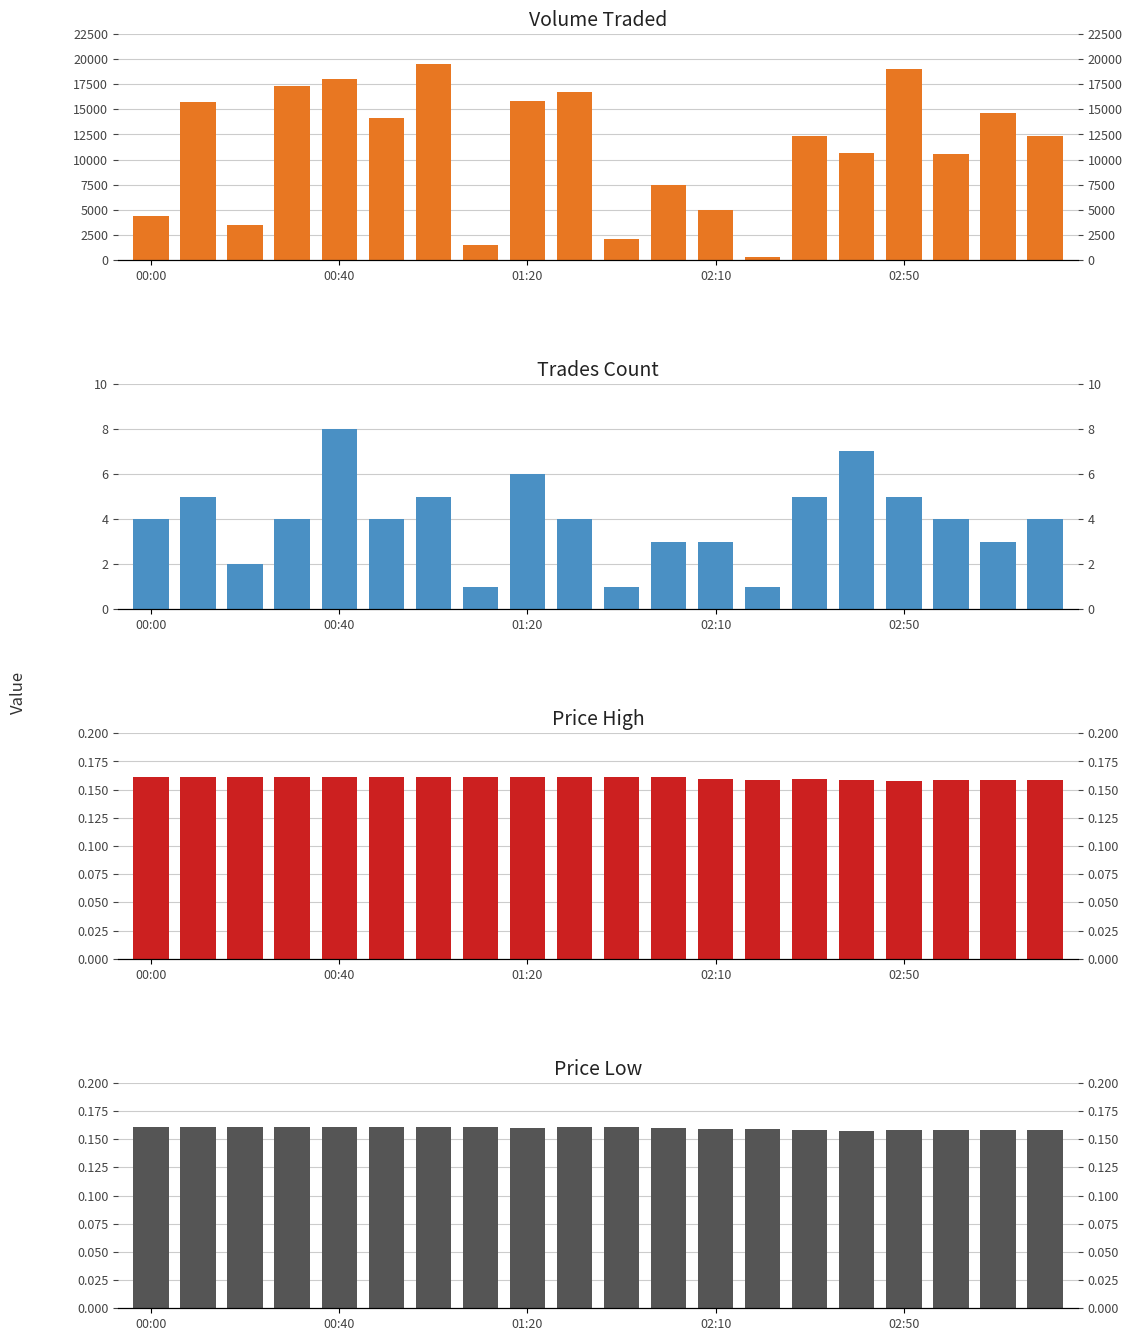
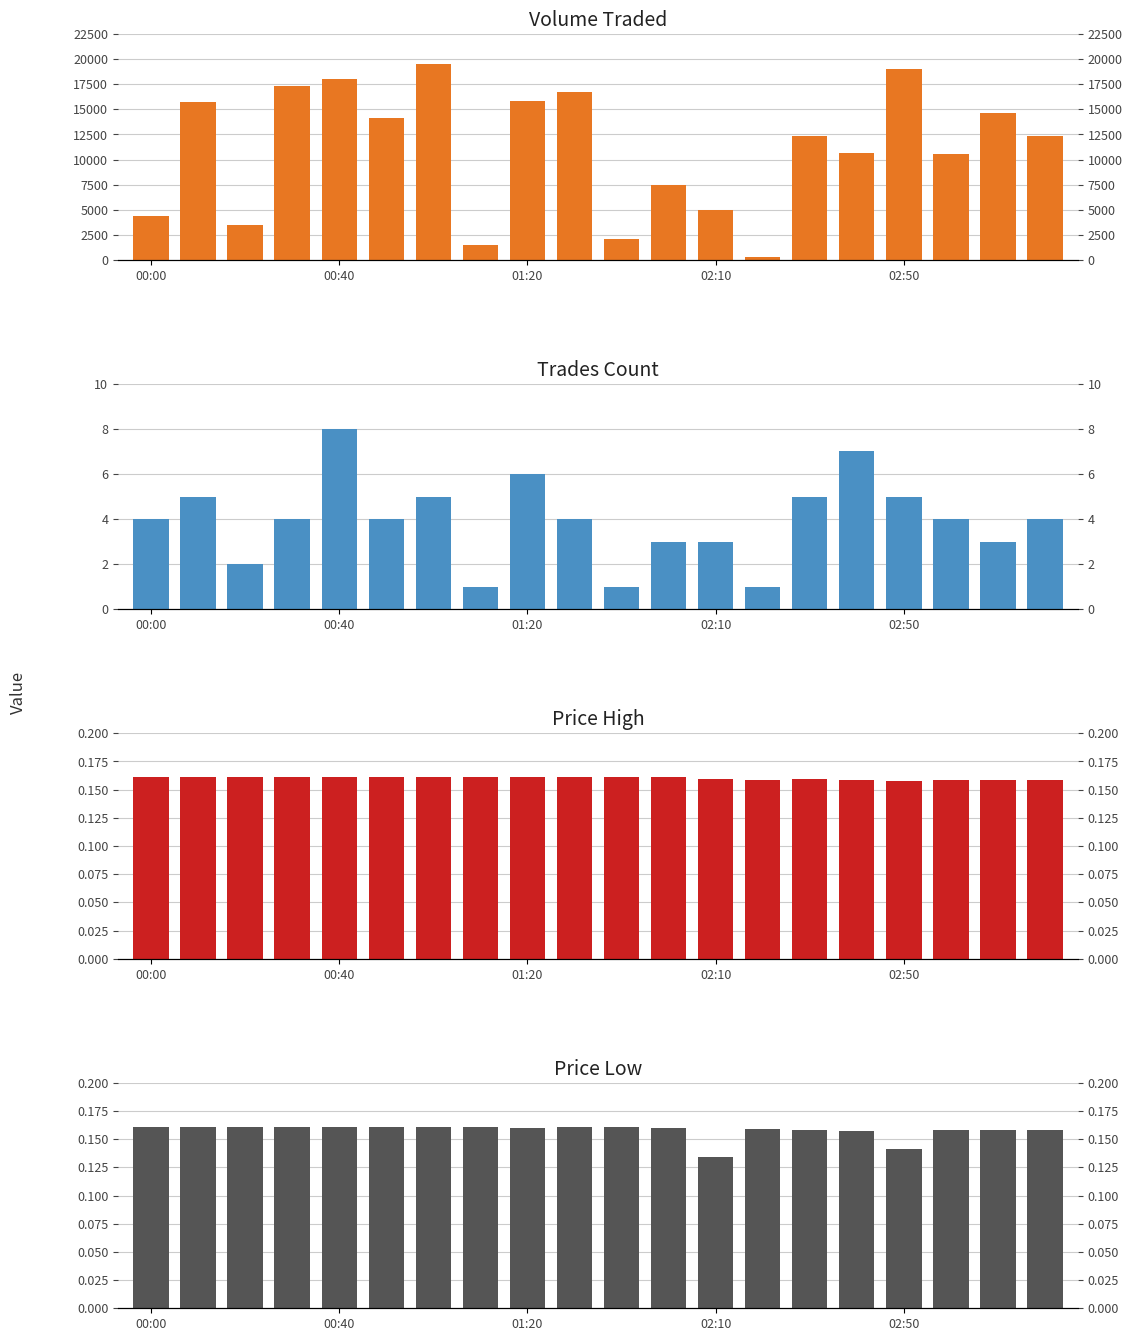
  {
    "Volume Traded": {
      "00:00": 4400,
      "00:40": 18000,
      "01:20": 15900,
      "02:10": 4900,
      "02:50": 19100
    },
    "Trades Count": {
      "00:00": 4.0,
      "00:40": 8.0,
      "01:20": 6.0,
      "02:10": 3.0,
      "02:50": 5.0
    },
    "Price High": {
      "00:00": 0.161,
      "00:40": 0.161,
      "01:20": 0.161,
      "02:10": 0.160,
      "02:50": 0.158
    },
    "Price Low": {
      "00:00": 0.161,
      "00:40": 0.161,
      "01:20": 0.160,
-     "02:10": 0.159,
-     "02:50": 0.158
+     "02:10": 0.135,
+     "02:50": 0.141
    }
  }
